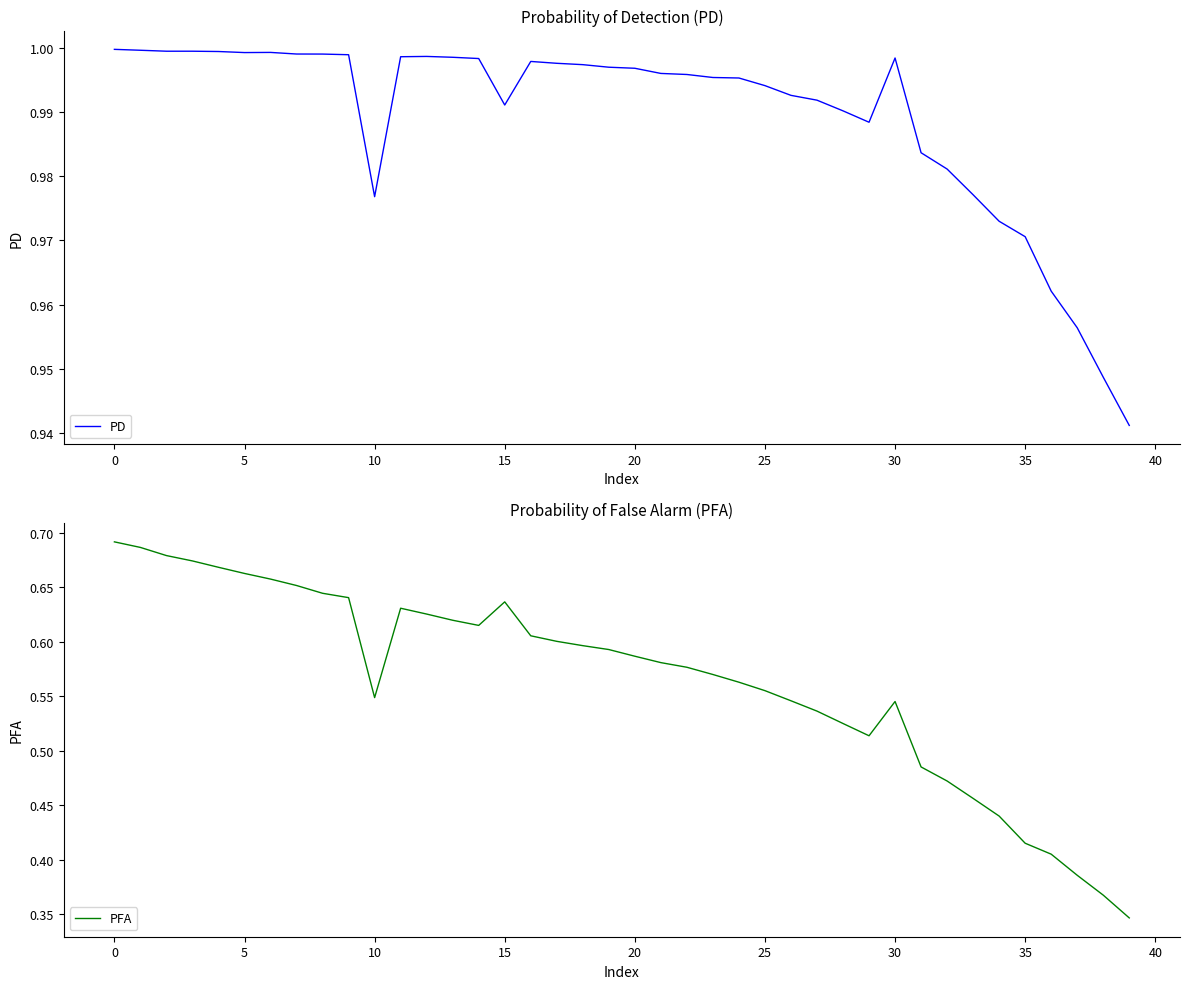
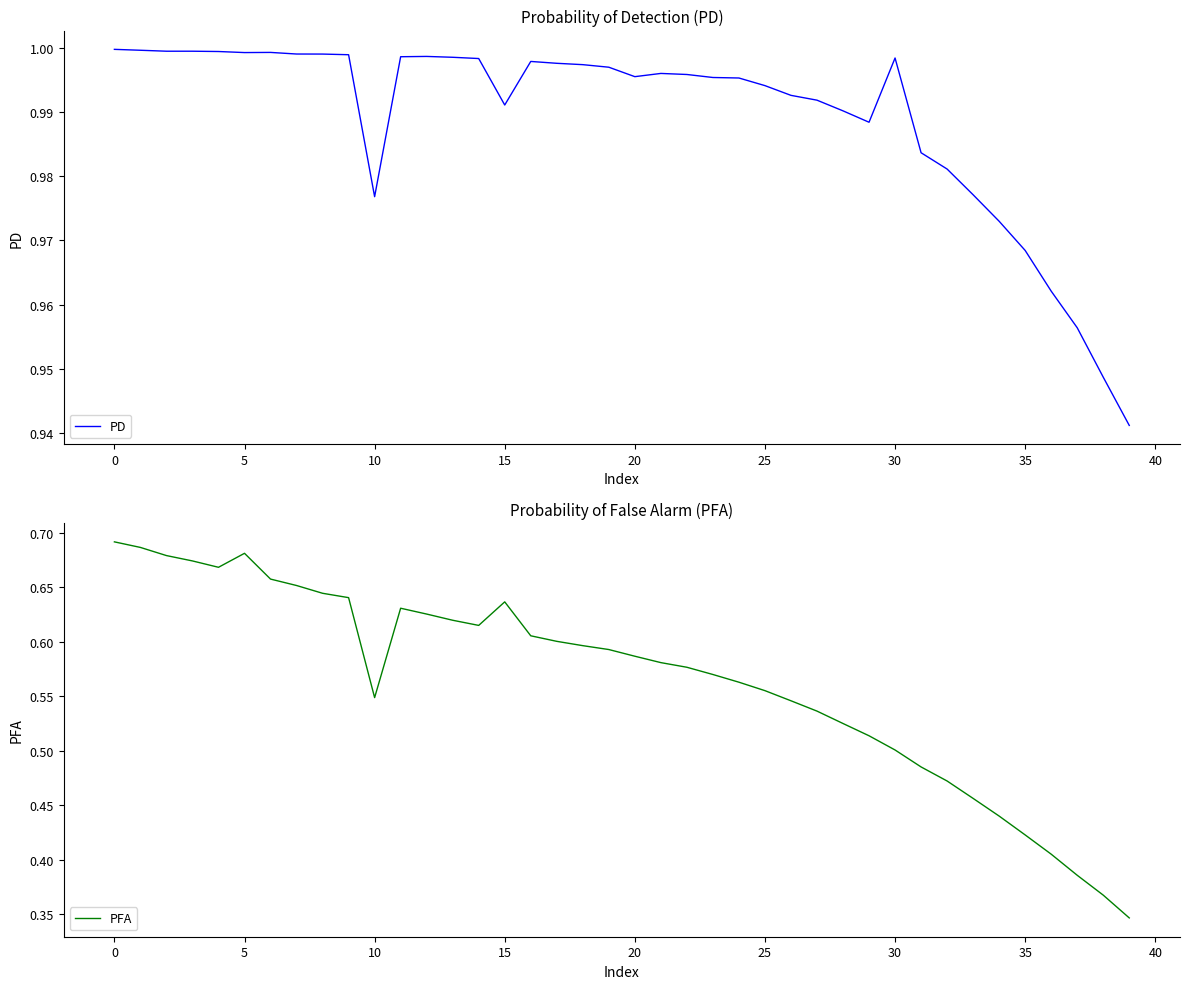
  {
    "Probability of Detection (PD)": {
      "0": 1.000,
      "5": 0.999,
      "10": 0.977,
      "15": 0.991,
-     "20": 0.997,
+     "20": 0.995,
      "25": 0.994,
      "30": 0.998,
-     "35": 0.971
+     "35": 0.968
    },
    "Probability of False Alarm (PFA)": {
      "0": 0.691,
-     "5": 0.663,
+     "5": 0.681,
      "10": 0.549,
      "15": 0.636,
      "20": 0.587,
      "25": 0.555,
-     "30": 0.545,
-     "35": 0.415
+     "30": 0.501,
+     "35": 0.423
    }
  }
